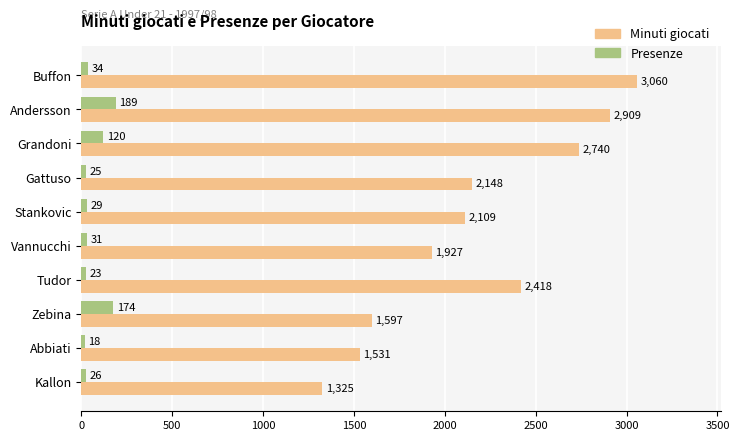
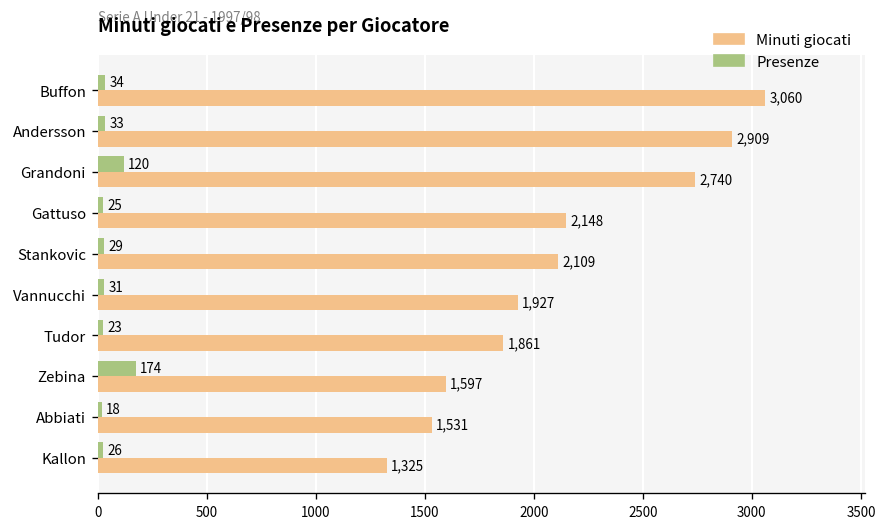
  {
    "Minuti giocati": {
      "Buffon": "3,060",
      "Andersson": "2,909",
      "Grandoni": "2,740",
      "Gattuso": "2,148",
      "Stankovic": "2,109",
      "Vannucchi": "1,927",
-     "Tudor": "2,418",
+     "Tudor": "1,861",
      "Zebina": "1,597",
      "Abbiati": "1,531",
      "Kallon": "1,325"
    },
    "Presenze": {
      "Buffon": "34",
-     "Andersson": "189",
+     "Andersson": "33",
      "Grandoni": "120",
      "Gattuso": "25",
      "Stankovic": "29",
      "Vannucchi": "31",
      "Tudor": "23",
      "Zebina": "174",
      "Abbiati": "18",
      "Kallon": "26"
    }
  }
